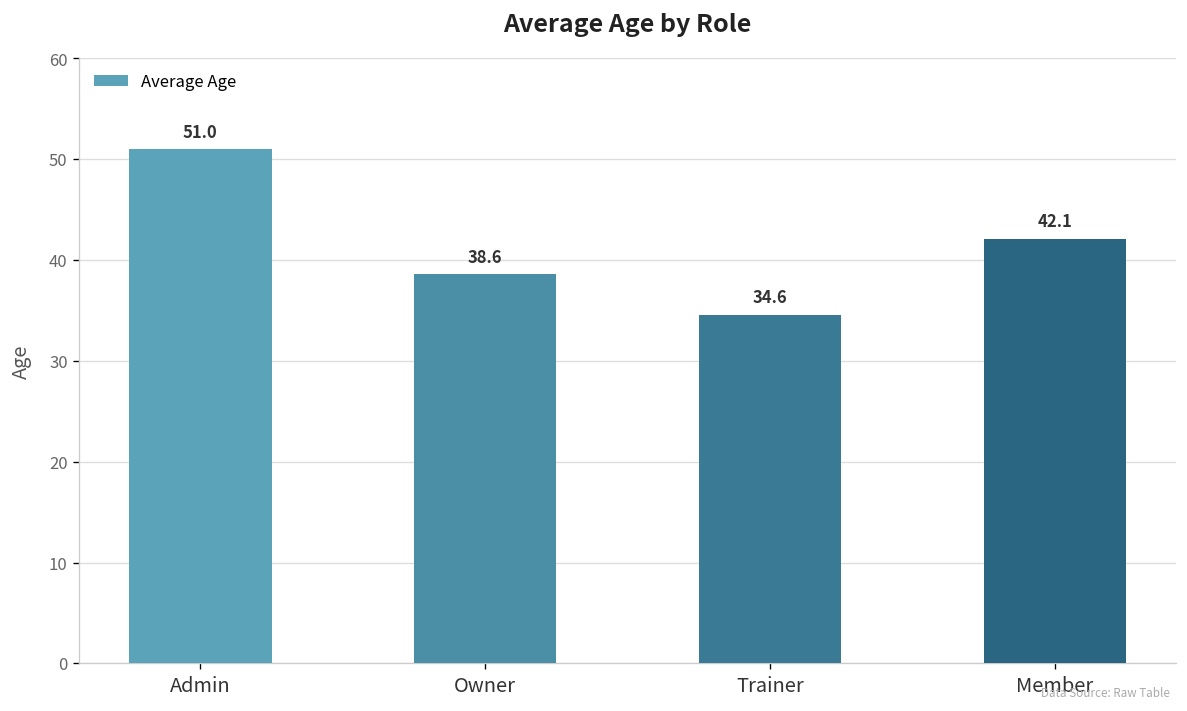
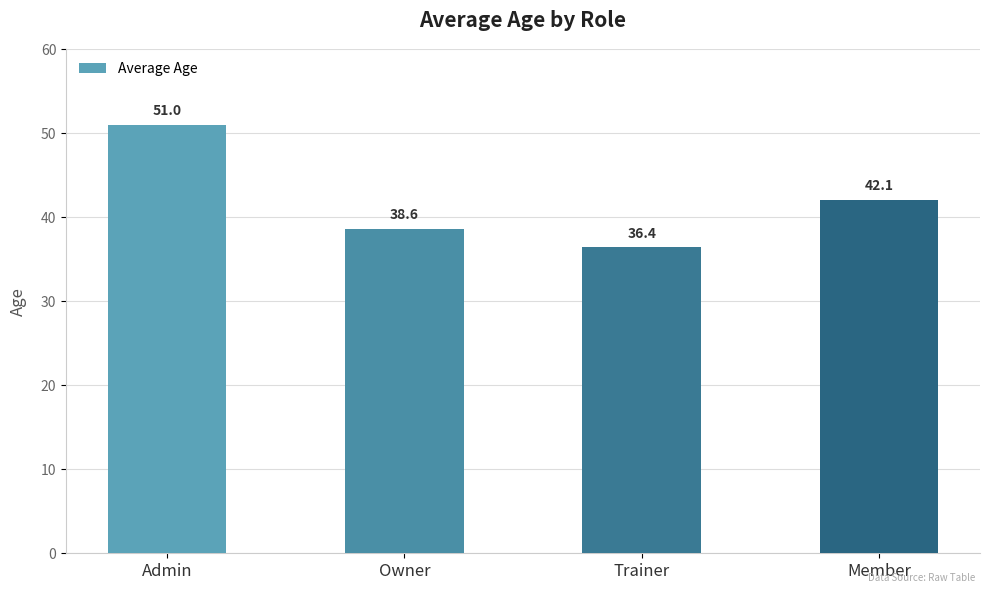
  {
    "Admin": 51.0,
    "Owner": 38.6,
-   "Trainer": 34.6,
+   "Trainer": 36.4,
    "Member": 42.1
  }
